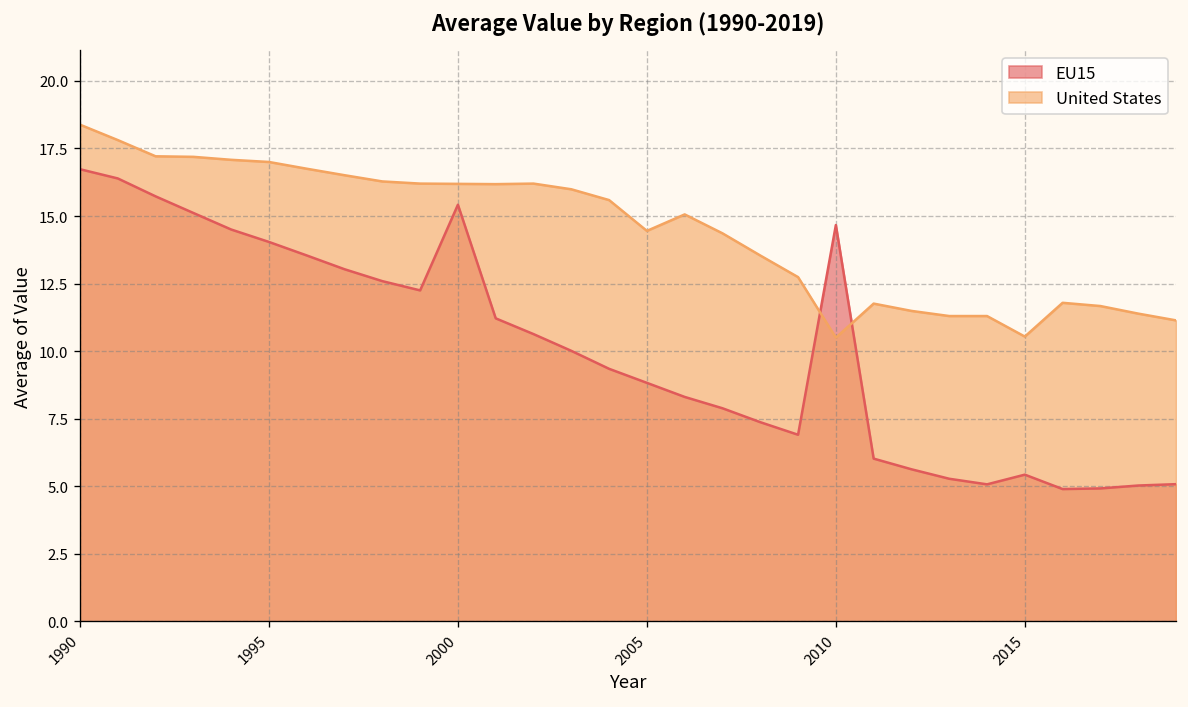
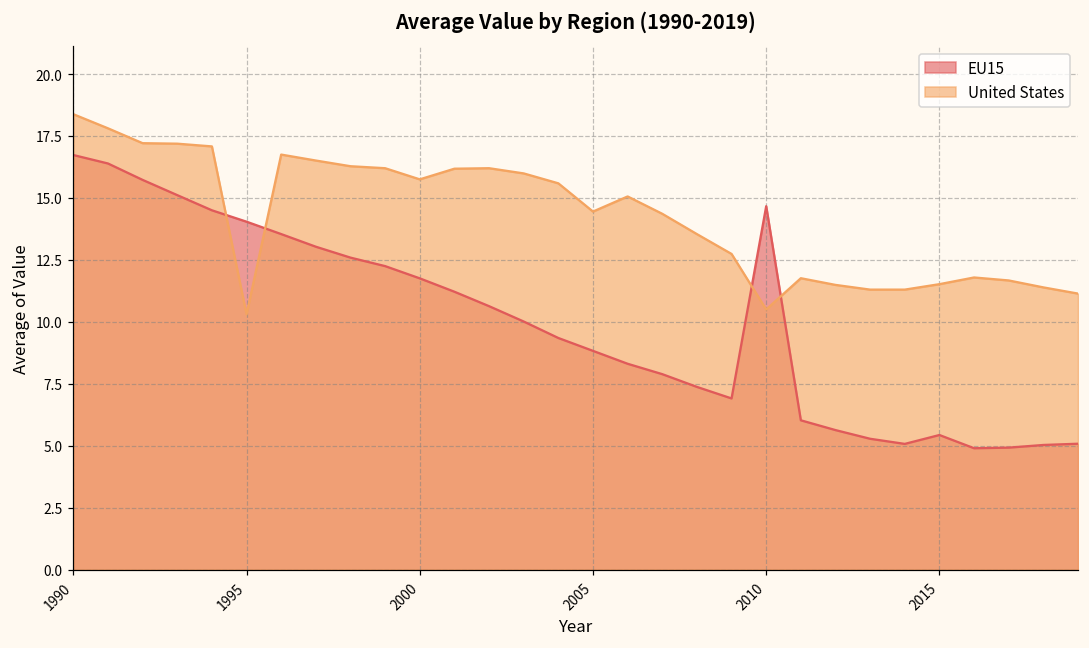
  {
    "EU15": {
      "1990": 16.7,
      "1995": 14.0,
-     "2000": 15.4,
+     "2000": 11.8,
      "2005": 8.8,
      "2010": 14.7,
      "2015": 5.4
    },
    "United States": {
      "1990": 18.4,
-     "1995": 17.0,
-     "2000": 16.2,
+     "1995": 10.3,
+     "2000": 15.8,
      "2005": 14.5,
      "2010": 10.5,
-     "2015": 10.5
+     "2015": 11.5
    }
  }
